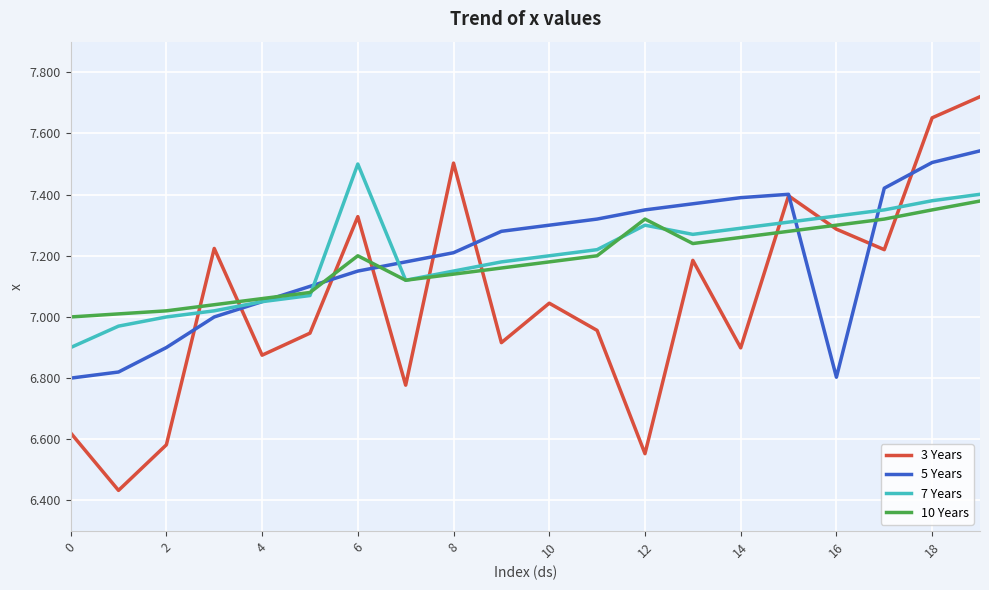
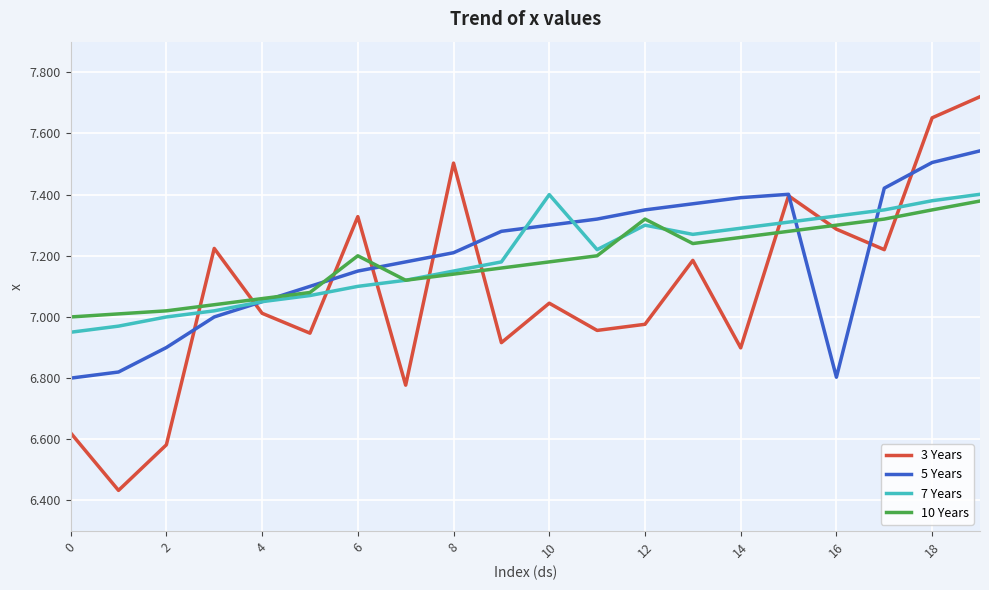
  {
    "3 Years": {
      "0": 6.62,
      "2": 6.58,
-     "4": 6.88,
+     "4": 7.01,
      "6": 7.33,
      "8": 7.50,
      "10": 7.05,
-     "12": 6.55,
+     "12": 6.98,
      "14": 6.90,
      "16": 7.29,
      "18": 7.65
    },
    "5 Years": {
      "0": 6.80,
      "2": 6.90,
      "6": 7.15,
      "8": 7.21,
      "10": 7.30,
      "12": 7.35,
      "14": 7.39,
      "16": 6.80,
      "18": 7.51
    },
    "7 Years": {
-     "0": 6.90,
+     "0": 6.95,
      "2": 7.00,
-     "6": 7.5,
+     "6": 7.1,
      "8": 7.15,
-     "10": 7.2,
+     "10": 7.4,
      "12": 7.30,
      "14": 7.29,
      "16": 7.33,
      "18": 7.38
    },
    "10 Years": {
      "0": 7.00,
      "2": 7.02,
      "4": 7.06,
      "6": 7.20,
      "8": 7.14,
      "10": 7.18,
      "12": 7.32,
      "14": 7.26,
      "16": 7.30,
      "18": 7.35
    }
  }
